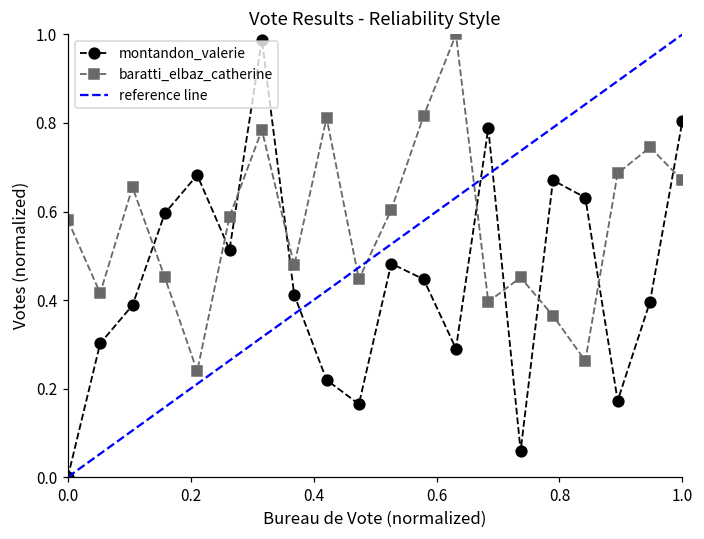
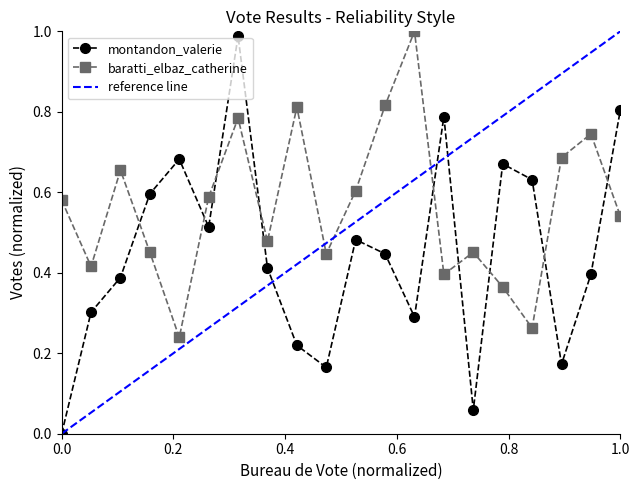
  {
    "montandon_valerie": {
      "1.0": 0.80
    },
    "baratti_elbaz_catherine": {
      "0.0": 0.58,
-     "1.0": 0.67
+     "1.0": 0.54
    },
    "reference line": {
      "1.0": 1.00
    }
  }
